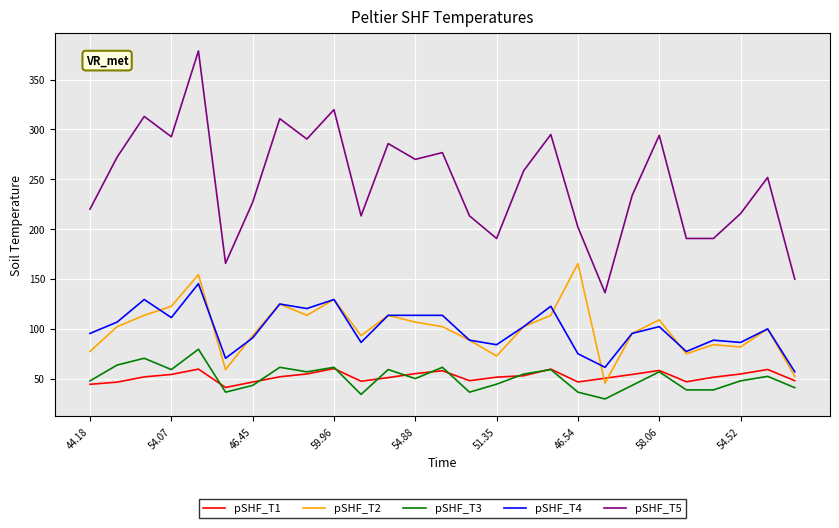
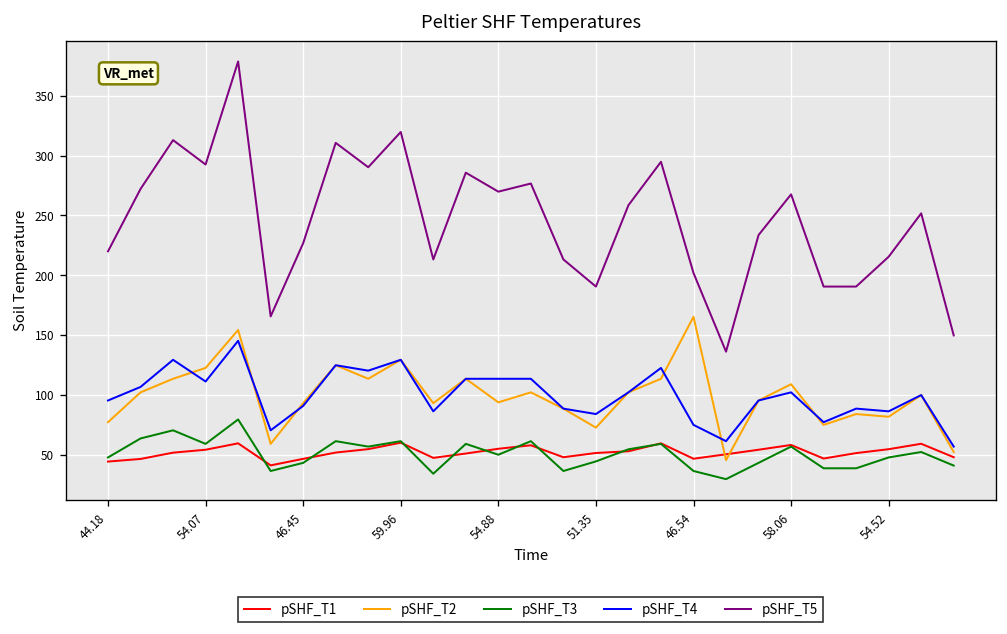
  {
    "pSHF_T1": {
      "44.18": 40,
      "46.45": 50,
      "54.88": 50,
      "51.35": 50,
      "46.54": 50,
      "54.52": 50
    },
    "pSHF_T2": {
      "44.18": 80,
-     "54.88": 110,
+     "54.88": 90,
      "51.35": 70,
      "46.54": 170,
      "58.06": 110,
      "54.52": 80
    },
    "pSHF_T3": {
      "44.18": 50,
      "46.45": 40,
      "54.88": 50,
      "51.35": 40,
      "46.54": 40,
      "54.52": 50
    },
    "pSHF_T4": {
      "44.18": 100,
      "54.88": 110,
      "51.35": 80,
      "46.54": 70,
      "58.06": 100,
      "54.52": 90
    },
    "pSHF_T5": {
      "44.18": 220,
      "46.45": 230,
      "59.96": 320,
      "54.88": 270,
      "51.35": 190,
      "46.54": 200,
-     "58.06": 290,
+     "58.06": 270,
      "54.52": 220
    }
  }
